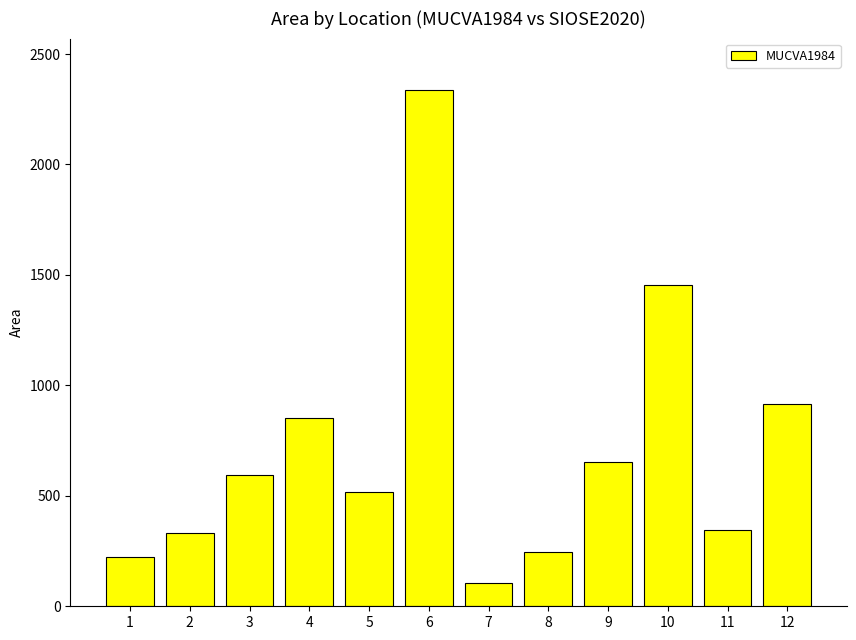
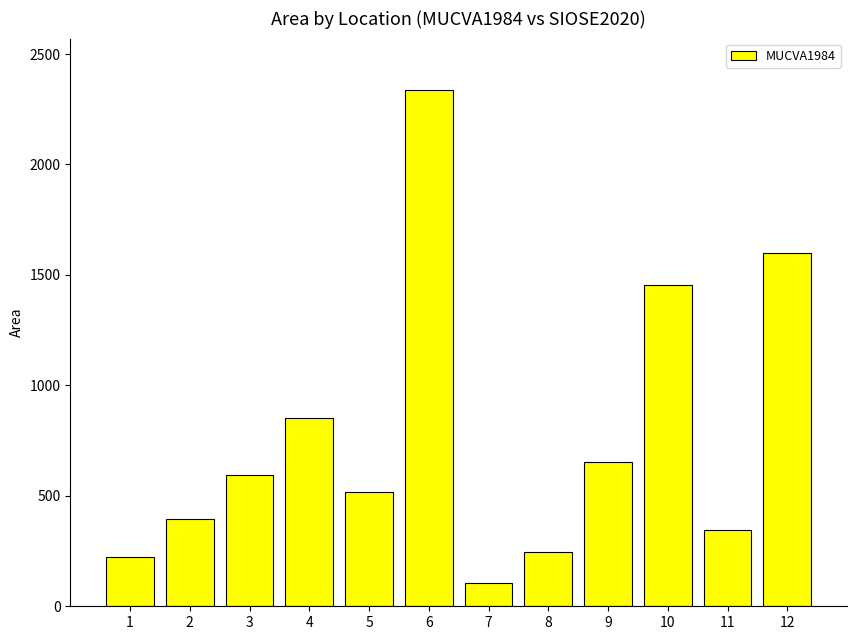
  {
    "1": 220,
-   "2": 330,
+   "2": 400,
    "3": 590,
    "4": 850,
    "5": 520,
    "6": 2340,
    "7": 110,
    "8": 250,
    "9": 660,
    "10": 1450,
    "11": 340,
-   "12": 920
+   "12": 1600
  }
